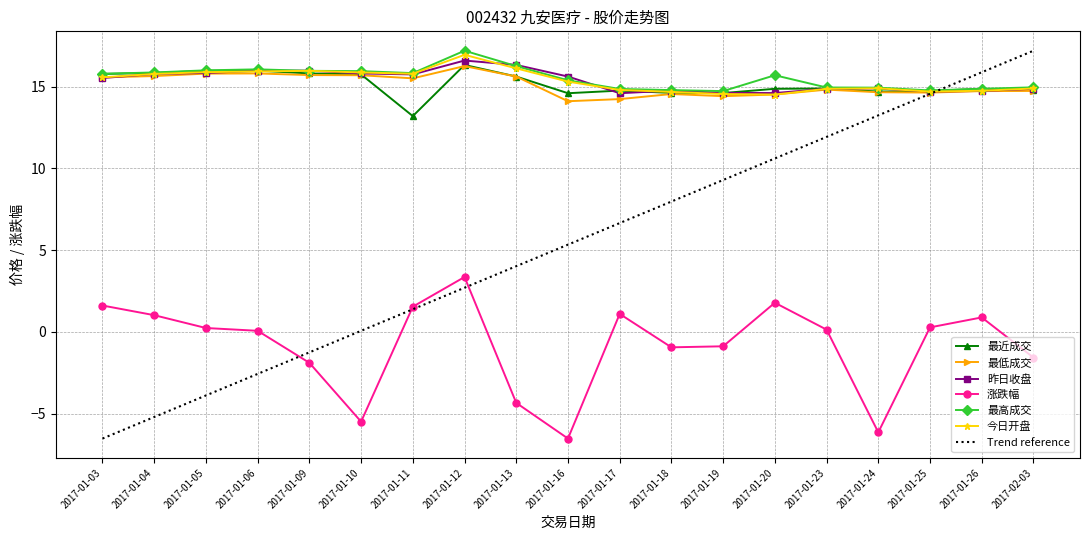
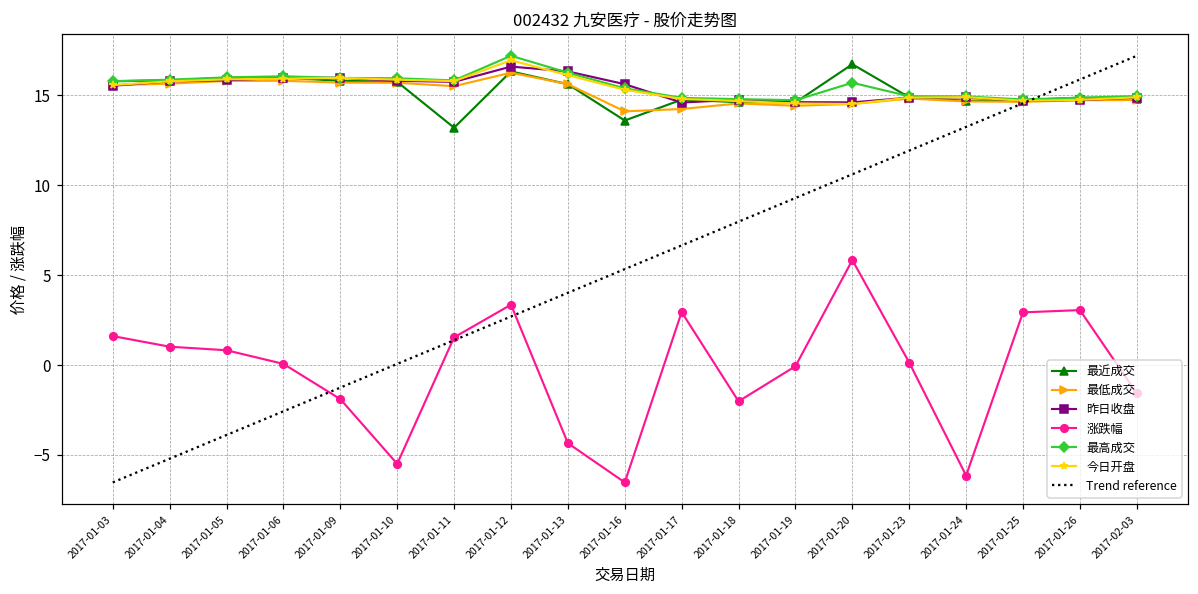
  {
    "最近成交": {
      "2017-01-11": 13.2,
-     "2017-01-16": 14.6,
-     "2017-01-20": 14.9
+     "2017-01-16": 13.6,
+     "2017-01-20": 16.7
    },
    "昨日收盘": {
      "2017-01-12": 16.6,
      "2017-01-16": 15.6,
      "2017-01-17": 14.6
    },
    "涨跌幅": {
      "2017-01-03": 1.6,
      "2017-01-04": 1.0,
-     "2017-01-05": 0.2,
+     "2017-01-05": 0.8,
      "2017-01-06": 0.1,
      "2017-01-09": -1.9,
      "2017-01-10": -5.5,
      "2017-01-11": 1.5,
      "2017-01-12": 3.4,
      "2017-01-13": -4.3,
      "2017-01-16": -6.5,
-     "2017-01-17": 1.1,
-     "2017-01-18": -0.9,
-     "2017-01-19": -0.9,
-     "2017-01-20": 1.8,
+     "2017-01-17": 2.9,
+     "2017-01-18": -2.0,
+     "2017-01-19": -0.1,
+     "2017-01-20": 5.8,
      "2017-01-23": 0.1,
      "2017-01-24": -6.2,
-     "2017-01-25": 0.3,
-     "2017-01-26": 0.9
+     "2017-01-25": 2.9,
+     "2017-01-26": 3.1
    },
    "最高成交": {
      "2017-01-12": 17.2,
      "2017-01-20": 15.7
    },
    "Trend reference": {
      "2017-01-03": -6.5,
      "2017-02-03": 17.2
    }
  }
